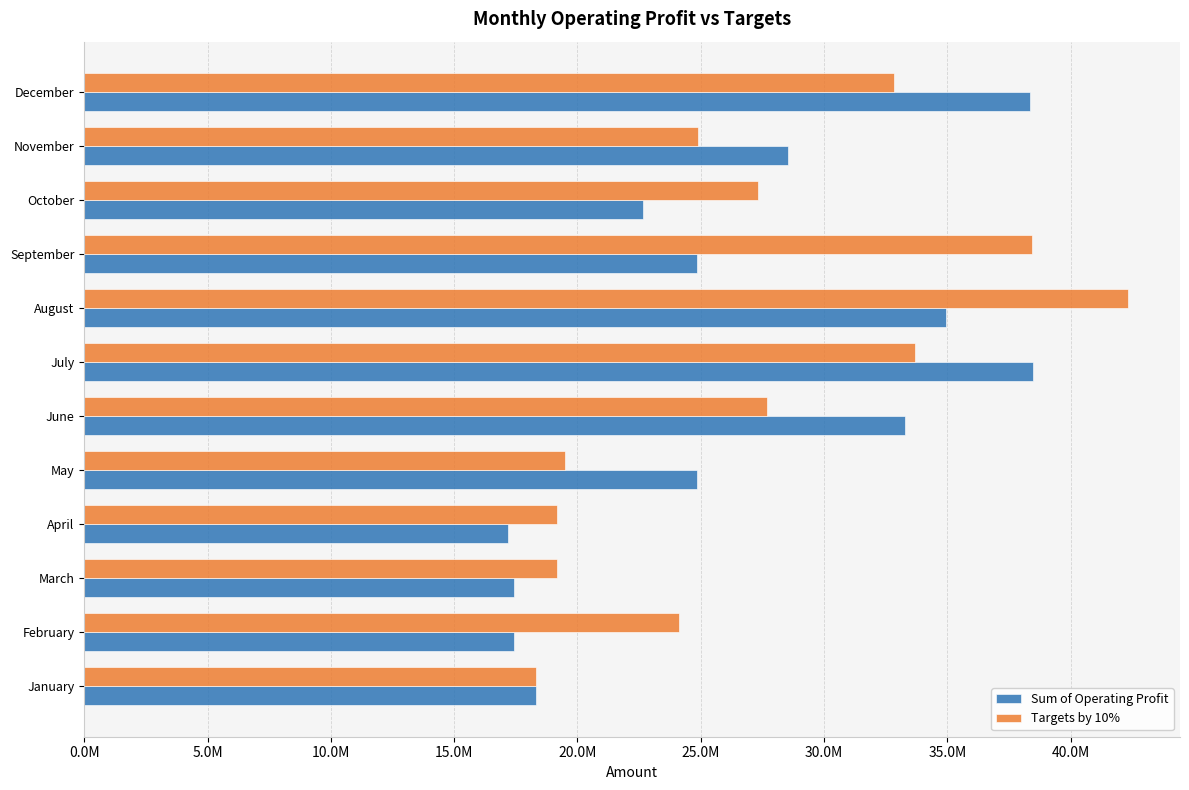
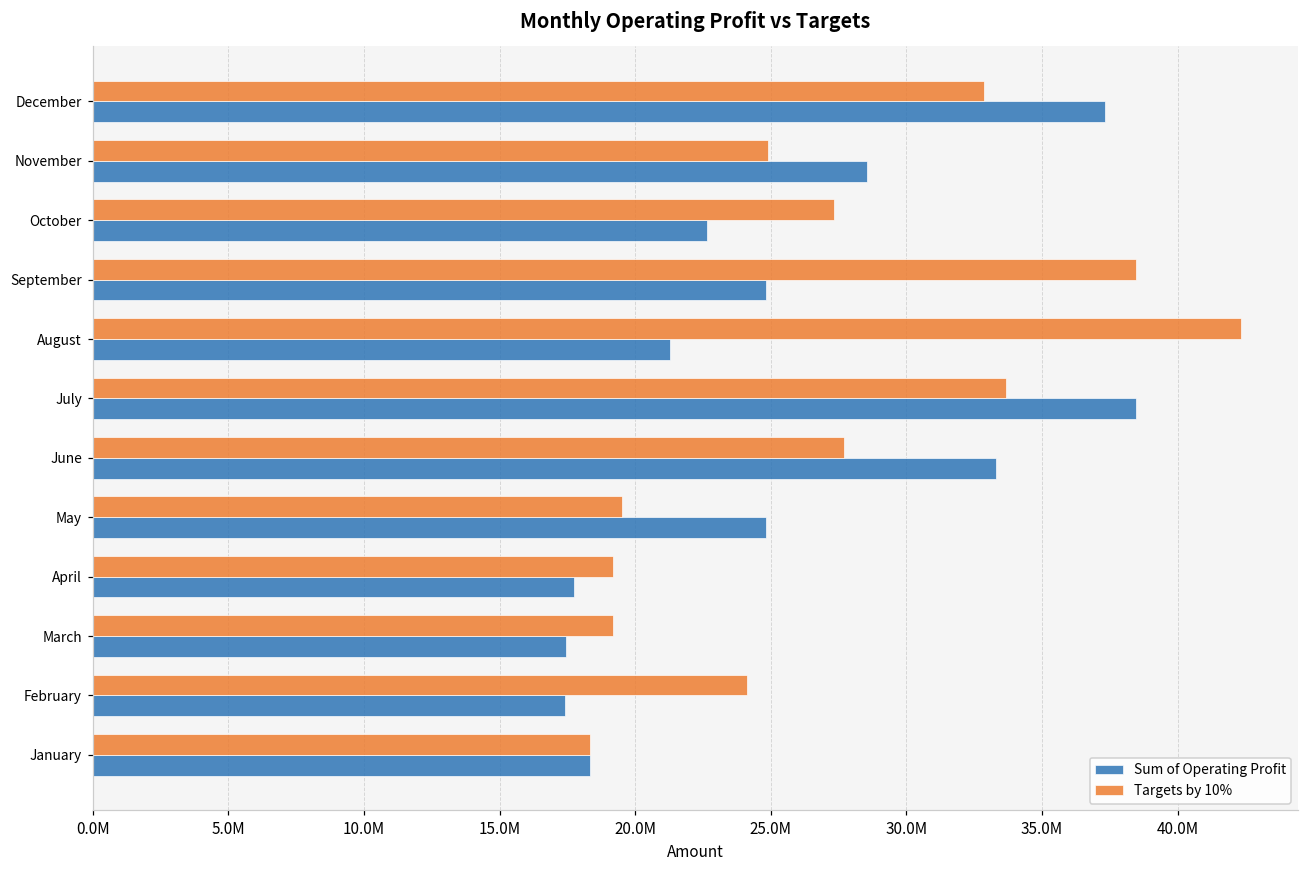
  {
    "Sum of Operating Profit": {
-     "December": 38300000,
+     "December": 37300000,
      "November": 28600000,
      "October": 22600000,
      "September": 24800000,
-     "August": 35000000,
+     "August": 21300000,
      "July": 38500000,
      "June": 33300000,
      "May": 24800000,
-     "April": 17200000,
+     "April": 17700000,
      "March": 17400000,
      "February": 17400000,
      "January": 18300000
    },
    "Targets by 10%": {
      "December": 32800000,
      "November": 24900000,
      "October": 27300000,
      "September": 38500000,
      "August": 42300000,
      "July": 33700000,
      "June": 27700000,
      "May": 19500000,
      "April": 19200000,
      "March": 19200000,
      "February": 24100000,
      "January": 18300000
    }
  }
